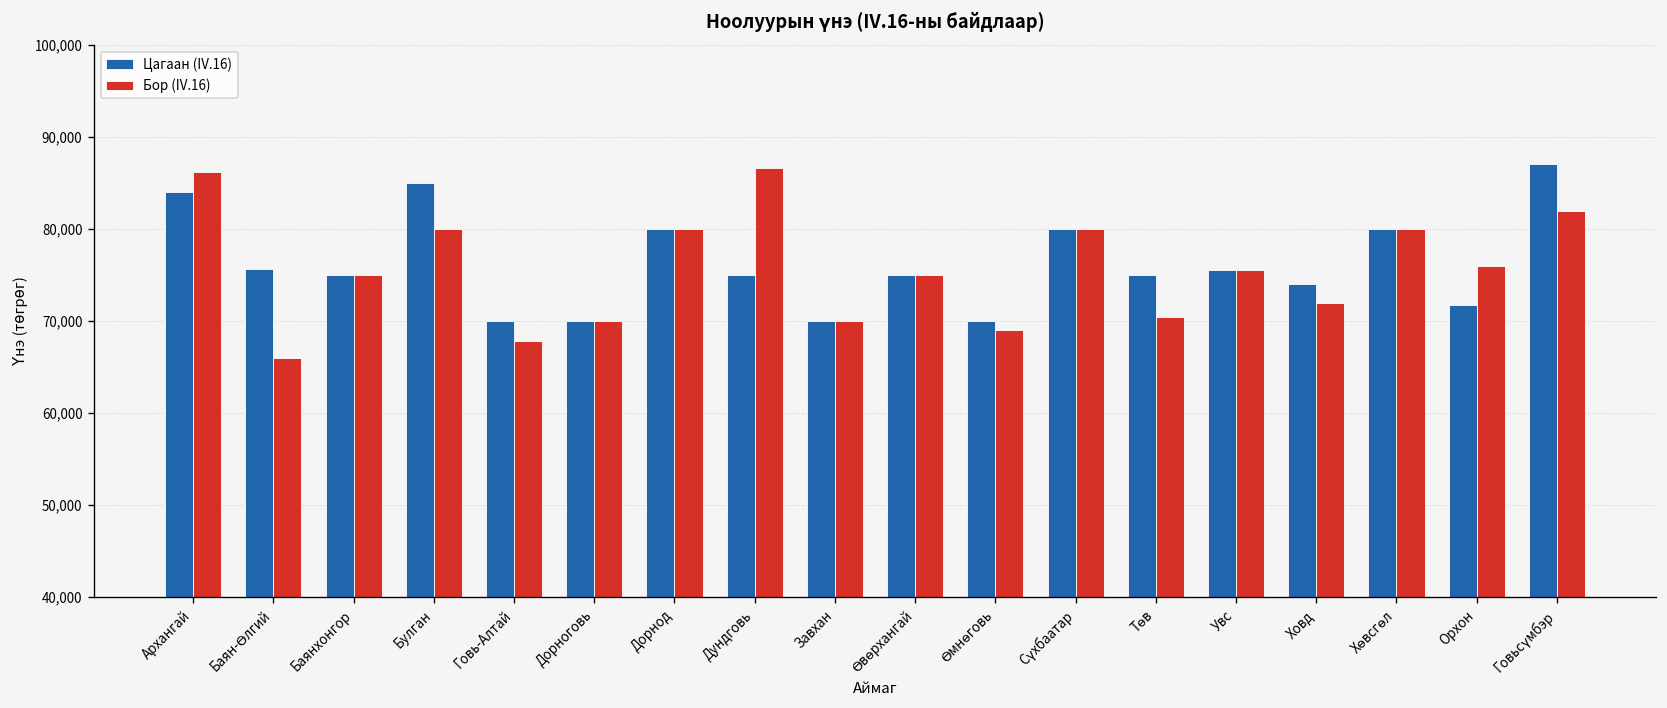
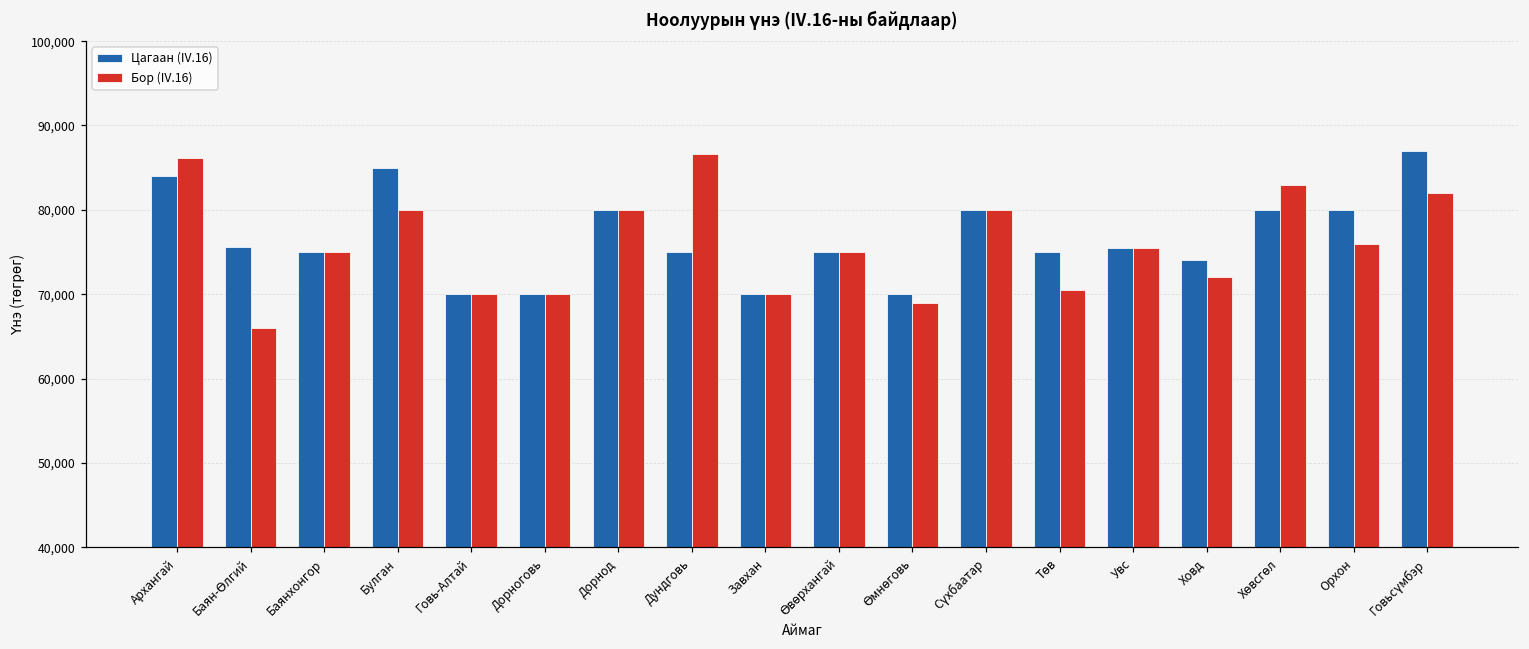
  {
    "Цагаан (IV.16)": {
      "Архангай": "84,000",
      "Баян-Өлгий": "76,000",
      "Баянхонгор": "75,000",
      "Булган": "85,000",
      "Говь-Алтай": "70,000",
      "Дорноговь": "70,000",
      "Дорнод": "80,000",
      "Дундговь": "75,000",
      "Завхан": "70,000",
      "Өвөрхангай": "75,000",
      "Өмнөговь": "70,000",
      "Сүхбаатар": "80,000",
      "Төв": "75,000",
      "Увс": "76,000",
      "Ховд": "74,000",
      "Хөвсгөл": "80,000",
-     "Орхон": "72,000",
+     "Орхон": "80,000",
      "Говьсүмбэр": "87,000"
    },
    "Бор (IV.16)": {
      "Архангай": "86,000",
      "Баян-Өлгий": "66,000",
      "Баянхонгор": "75,000",
      "Булган": "80,000",
-     "Говь-Алтай": "68,000",
+     "Говь-Алтай": "70,000",
      "Дорноговь": "70,000",
      "Дорнод": "80,000",
      "Дундговь": "87,000",
      "Завхан": "70,000",
      "Өвөрхангай": "75,000",
      "Өмнөговь": "69,000",
      "Сүхбаатар": "80,000",
      "Төв": "70,000",
      "Увс": "76,000",
      "Ховд": "72,000",
-     "Хөвсгөл": "80,000",
+     "Хөвсгөл": "83,000",
      "Орхон": "76,000",
      "Говьсүмбэр": "82,000"
    }
  }
